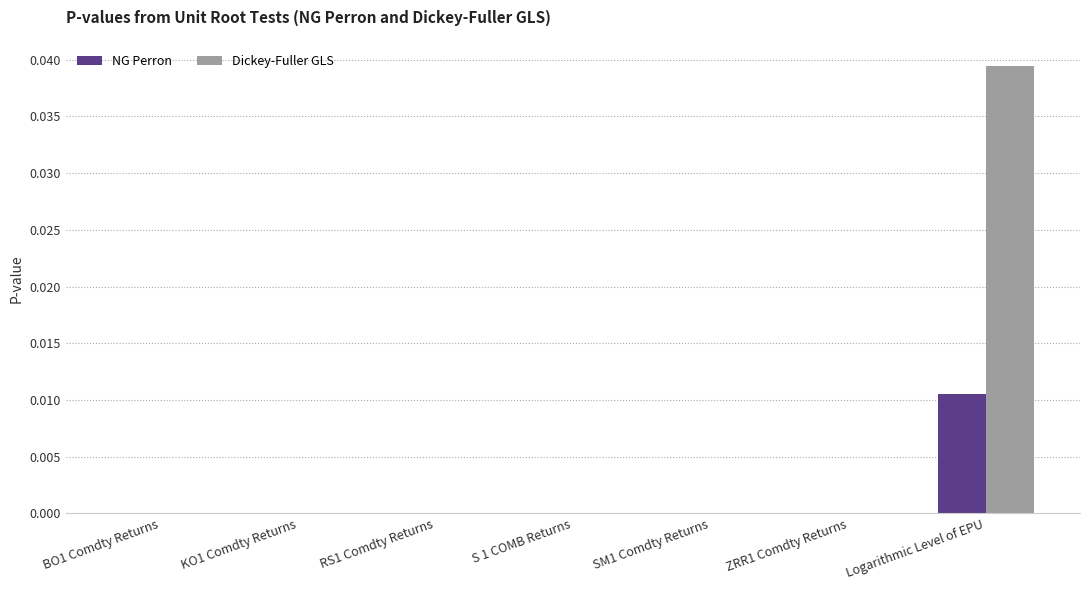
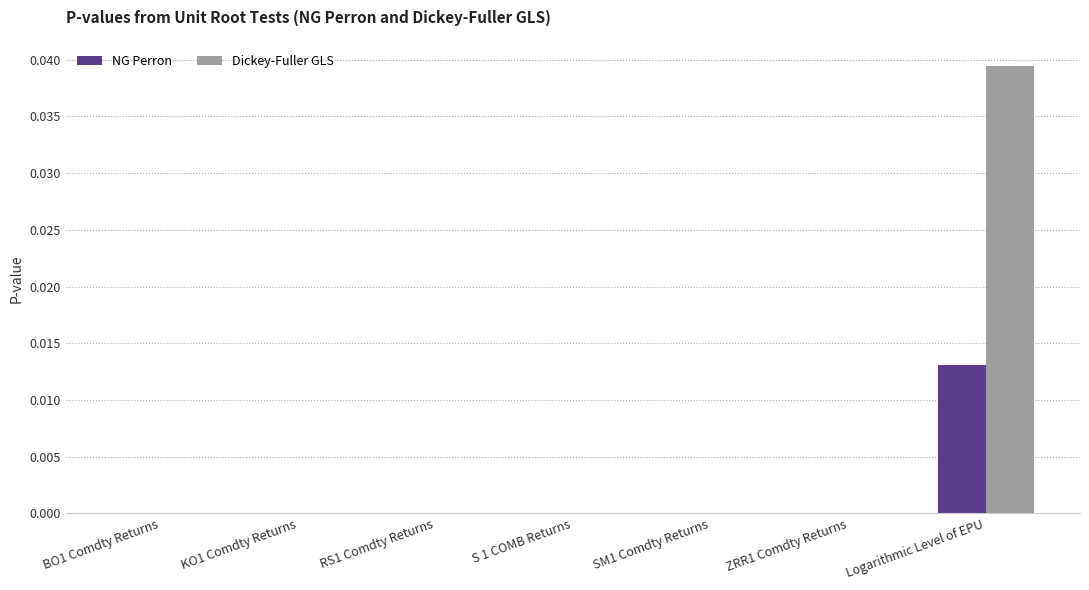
  {
    "NG Perron": {
      "BO1 Comdty Returns": 0.0000,
      "KO1 Comdty Returns": 0.0000,
-     "Logarithmic Level of EPU": 0.0105
+     "Logarithmic Level of EPU": 0.0131
    },
    "Dickey-Fuller GLS": {
      "BO1 Comdty Returns": 0.0000,
      "KO1 Comdty Returns": 0.0000,
      "S 1 COMB Returns": 0.0000,
      "Logarithmic Level of EPU": 0.0394
    }
  }
